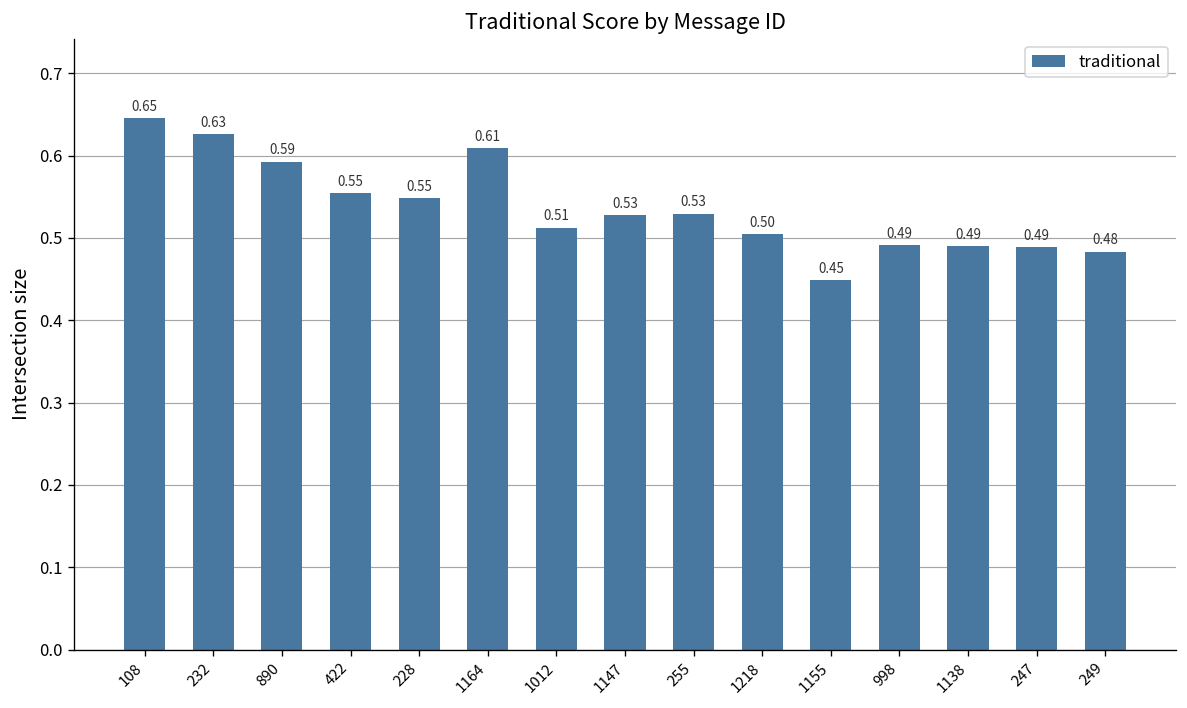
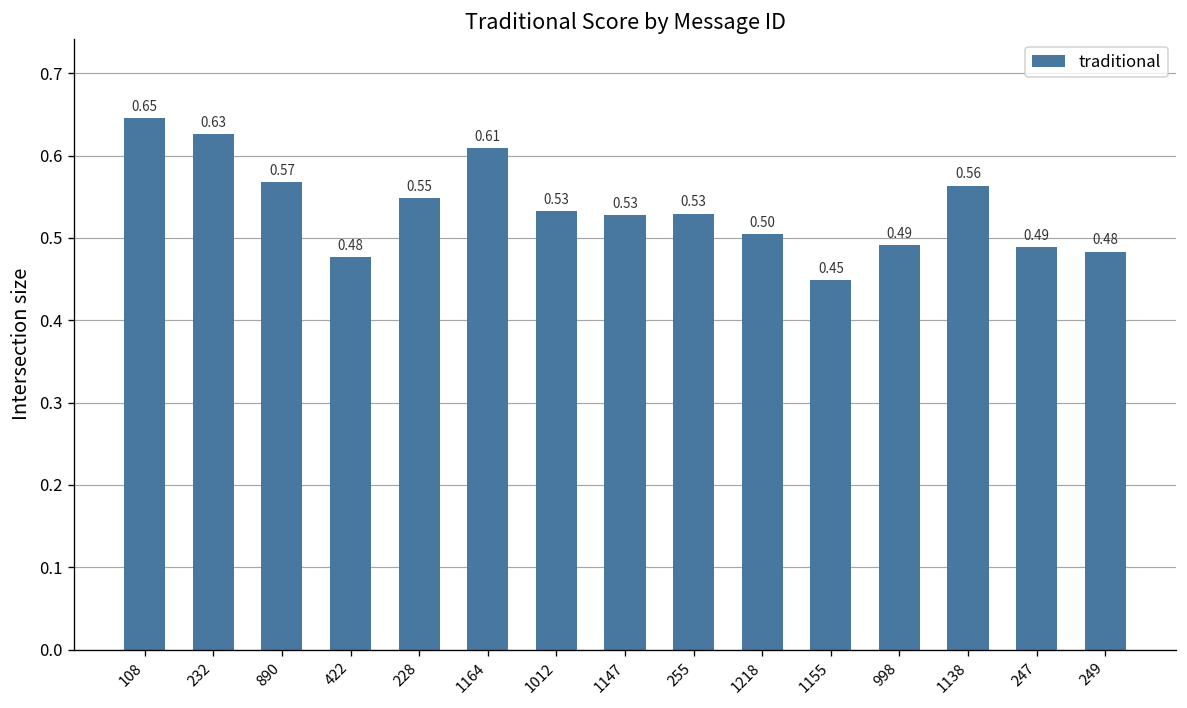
  {
    "108": 0.65,
    "232": 0.63,
-   "890": 0.59,
-   "422": 0.55,
+   "890": 0.57,
+   "422": 0.48,
    "228": 0.55,
    "1164": 0.61,
-   "1012": 0.51,
+   "1012": 0.53,
    "1147": 0.53,
    "255": 0.53,
    "1218": 0.50,
    "1155": 0.45,
    "998": 0.49,
-   "1138": 0.49,
+   "1138": 0.56,
    "247": 0.49,
    "249": 0.48
  }
